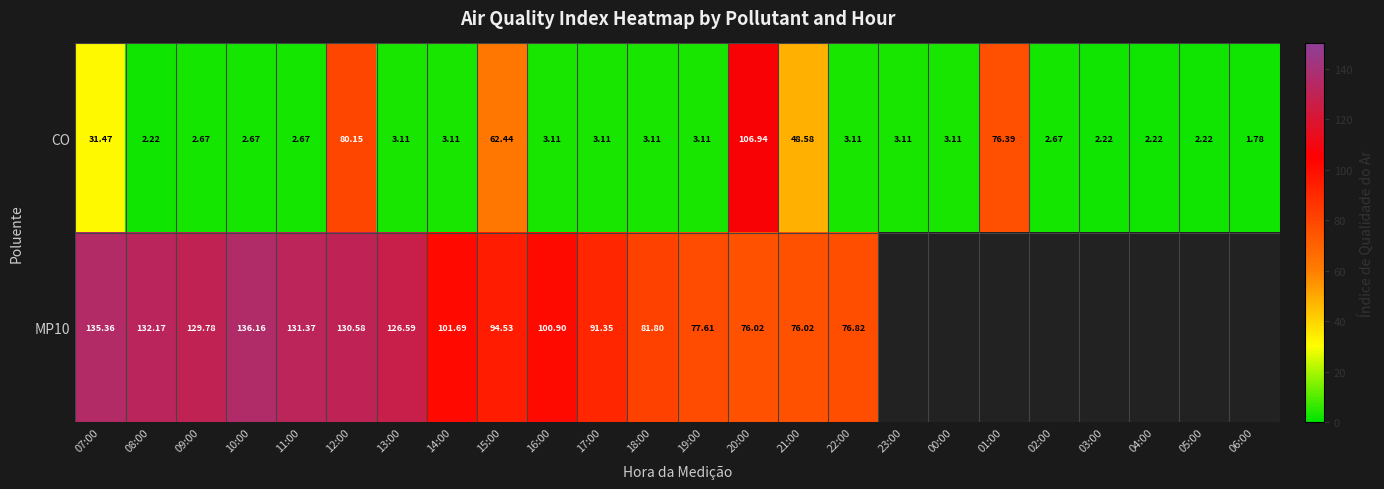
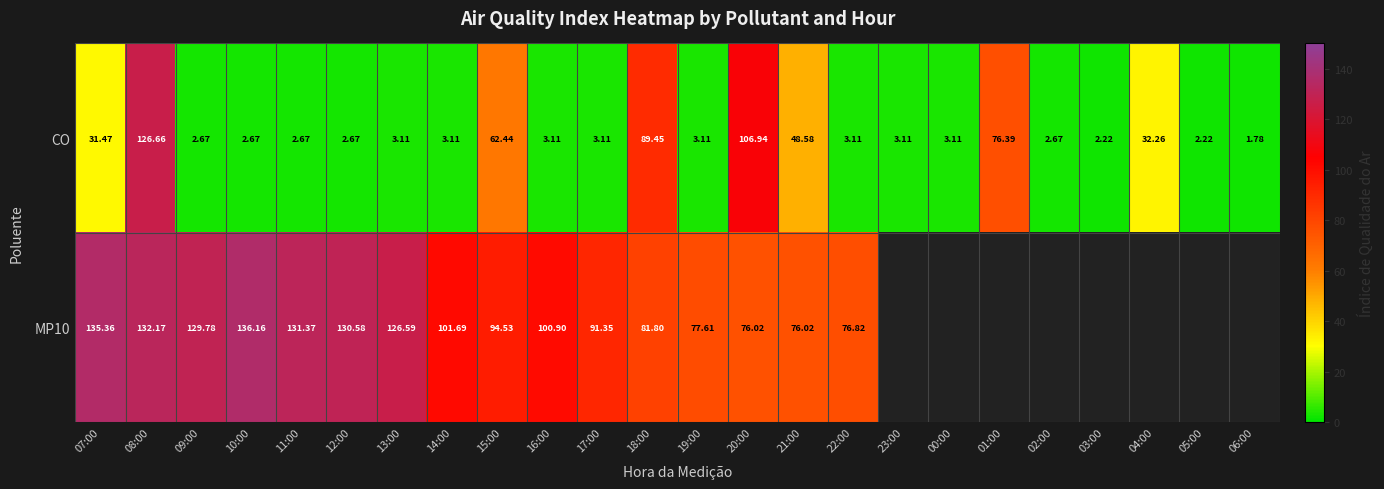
  {
    "CO": {
      "07:00": 31.47,
-     "08:00": 2.22,
+     "08:00": 126.66,
      "09:00": 2.67,
      "10:00": 2.67,
      "11:00": 2.67,
-     "12:00": 80.15,
+     "12:00": 2.67,
      "13:00": 3.11,
      "14:00": 3.11,
      "15:00": 62.44,
      "16:00": 3.11,
      "17:00": 3.11,
-     "18:00": 3.11,
+     "18:00": 89.45,
      "19:00": 3.11,
      "20:00": 106.94,
      "21:00": 48.58,
      "22:00": 3.11,
      "23:00": 3.11,
      "00:00": 3.11,
      "01:00": 76.39,
      "02:00": 2.67,
      "03:00": 2.22,
-     "04:00": 2.22,
+     "04:00": 32.26,
      "05:00": 2.22,
      "06:00": 1.78
    },
    "MP10": {
      "07:00": 135.36,
      "08:00": 132.17,
      "09:00": 129.78,
      "10:00": 136.16,
      "11:00": 131.37,
      "12:00": 130.58,
      "13:00": 126.59,
      "14:00": 101.69,
      "15:00": 94.53,
      "16:00": 100.90,
      "17:00": 91.35,
      "18:00": 81.80,
      "19:00": 77.61,
      "20:00": 76.02,
      "21:00": 76.02,
      "22:00": 76.82
    }
  }
